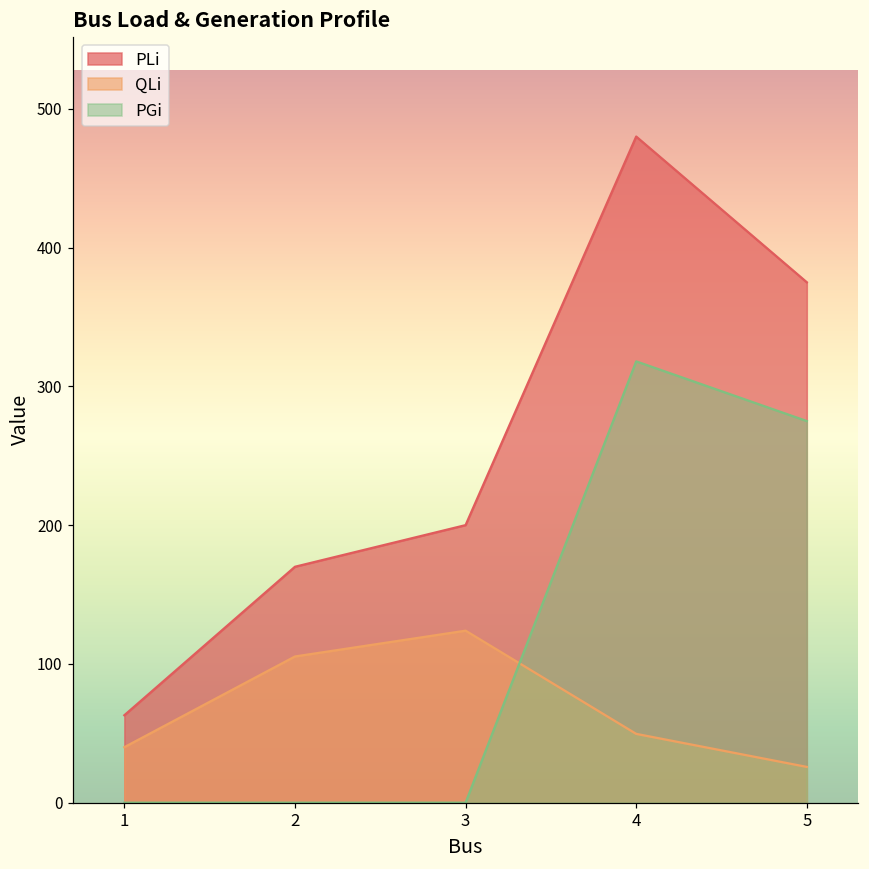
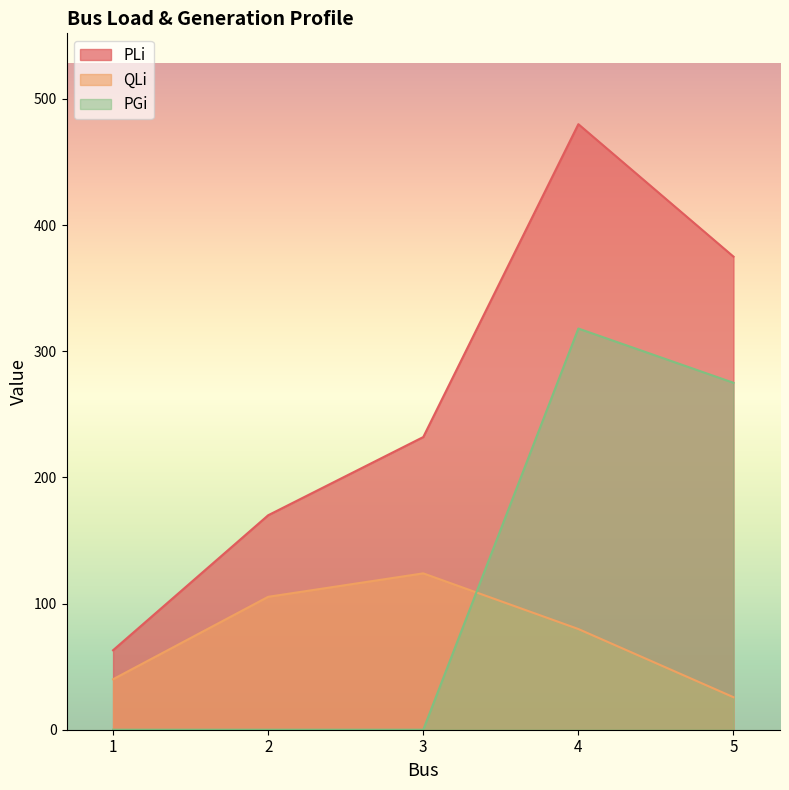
  {
    "PLi": {
      "1": 63,
      "2": 170,
-     "3": 200,
+     "3": 232,
      "4": 480,
      "5": 375
    },
    "QLi": {
      "1": 40,
      "2": 105,
      "3": 124,
-     "4": 50,
+     "4": 80,
      "5": 26
    },
    "PGi": {
      "1": 0,
      "2": 0,
      "3": 0,
      "4": 318,
      "5": 275
    }
  }
